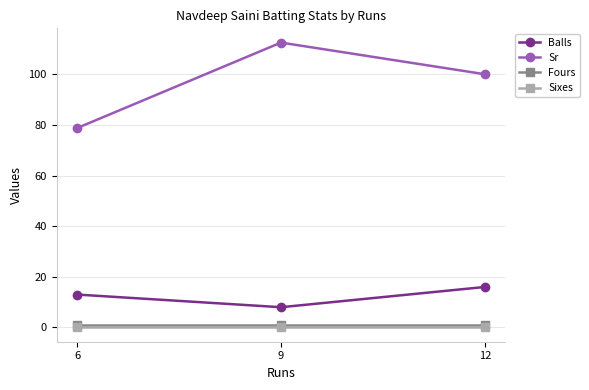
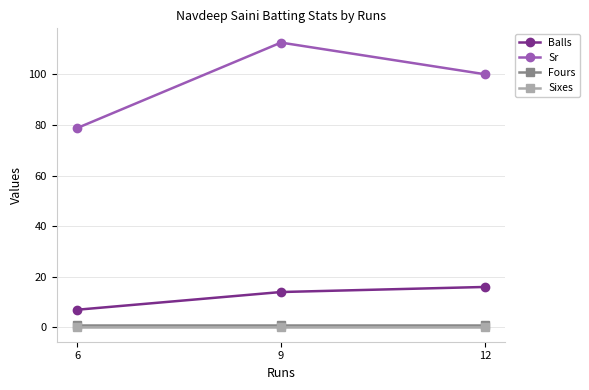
  {
    "Balls": {
-     "6": 13,
-     "9": 8,
+     "6": 7,
+     "9": 14,
      "12": 16
    },
    "Sr": {
      "6": 79,
      "9": 113,
      "12": 100
    }
  }
